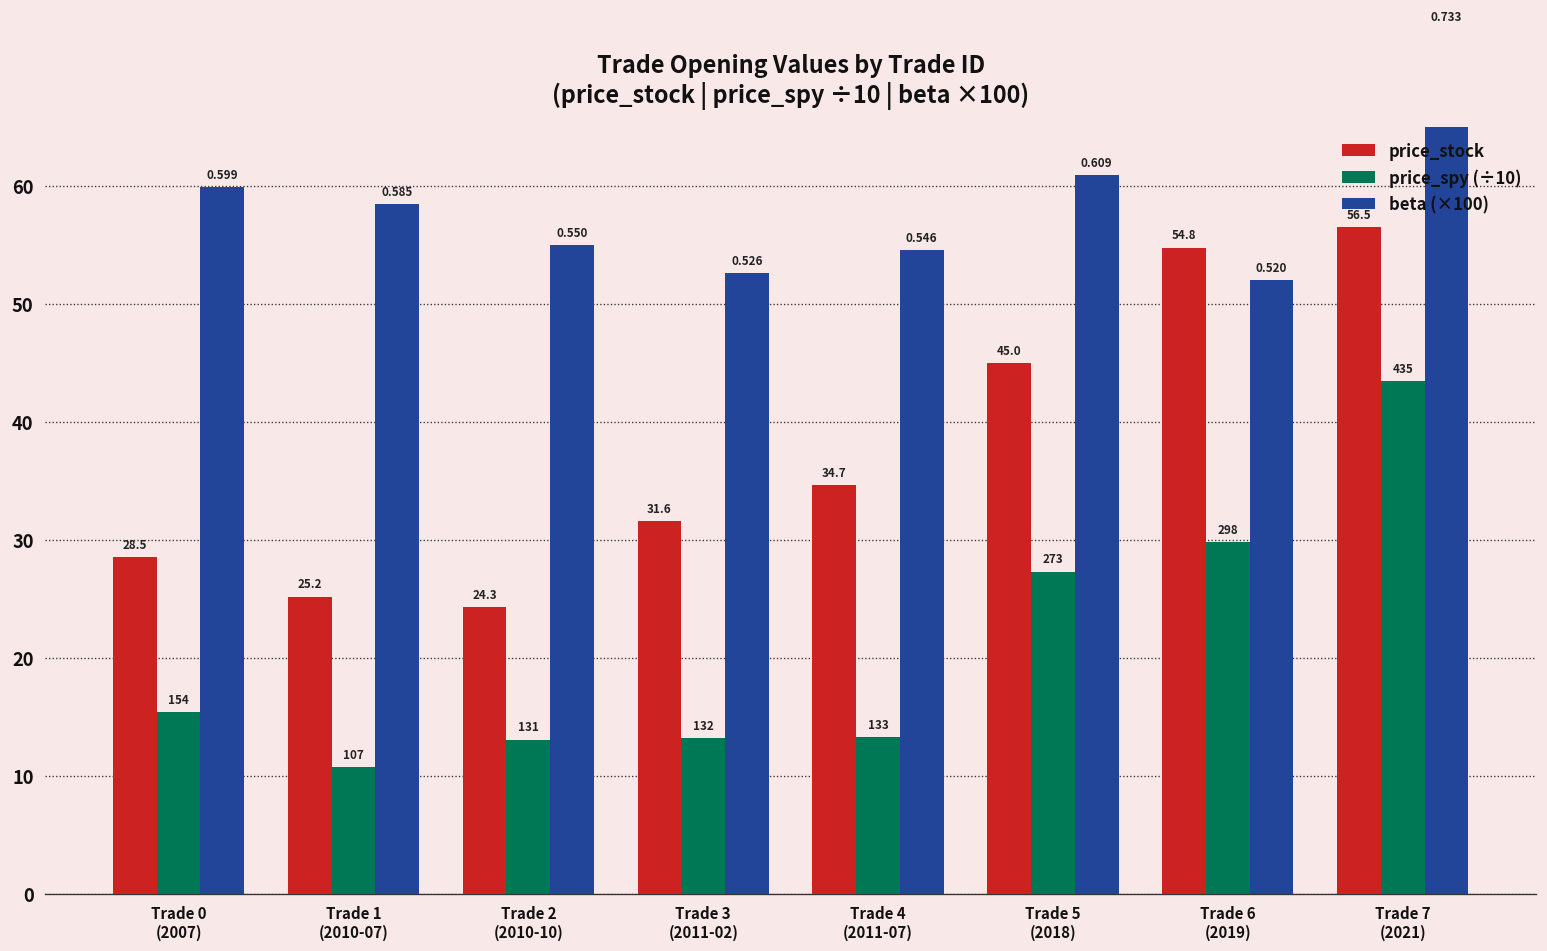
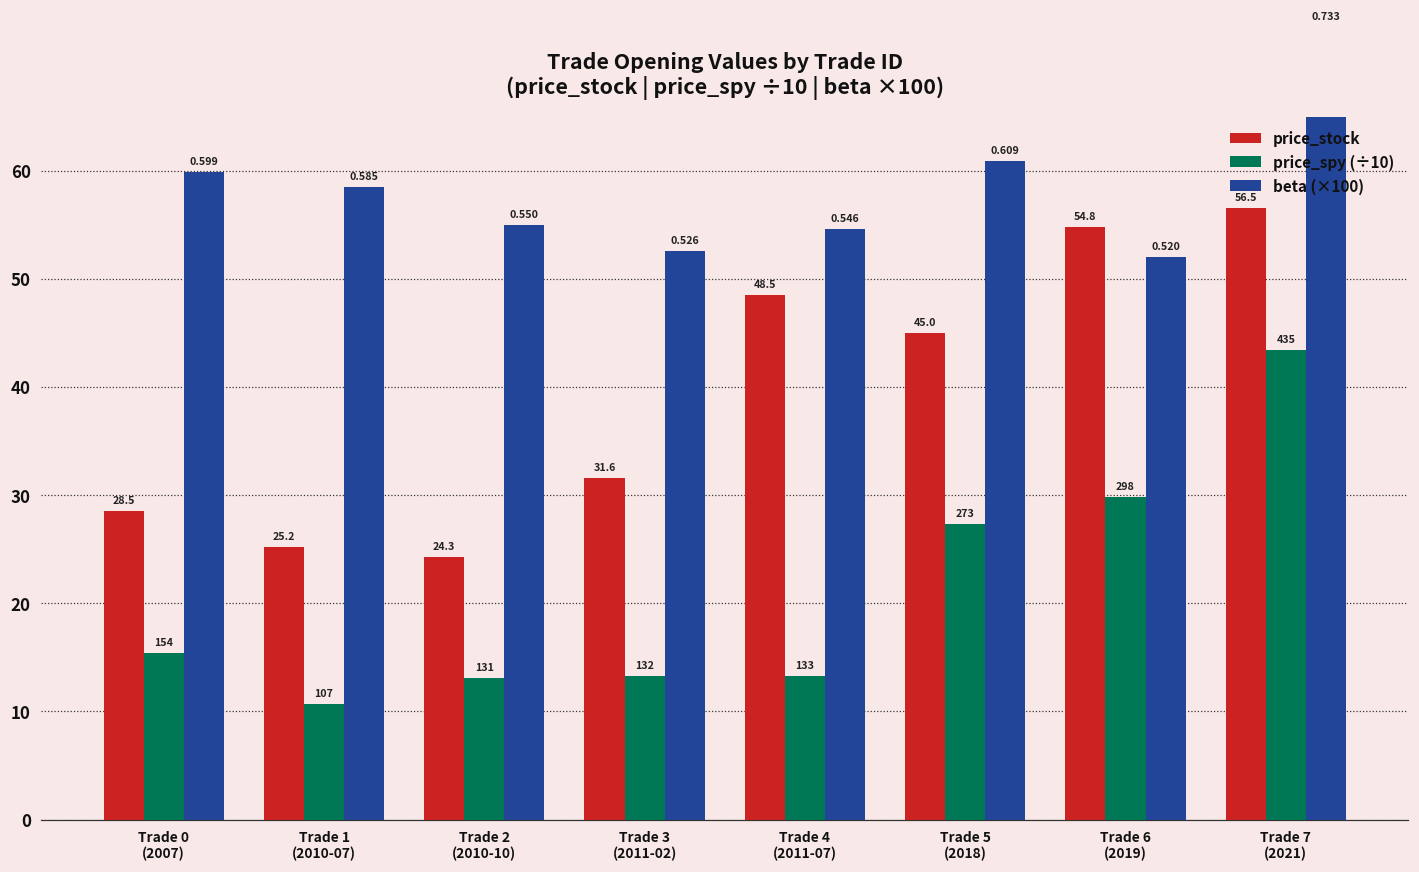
  {
    "price_stock": {
      "Trade 0 (2007)": 28.5,
      "Trade 1 (2010-07)": 25.2,
      "Trade 2 (2010-10)": 24.3,
      "Trade 3 (2011-02)": 31.6,
-     "Trade 4 (2011-07)": 34.7,
+     "Trade 4 (2011-07)": 48.5,
      "Trade 5 (2018)": 45.0,
      "Trade 6 (2019)": 54.8,
      "Trade 7 (2021)": 56.5
    }
  }
